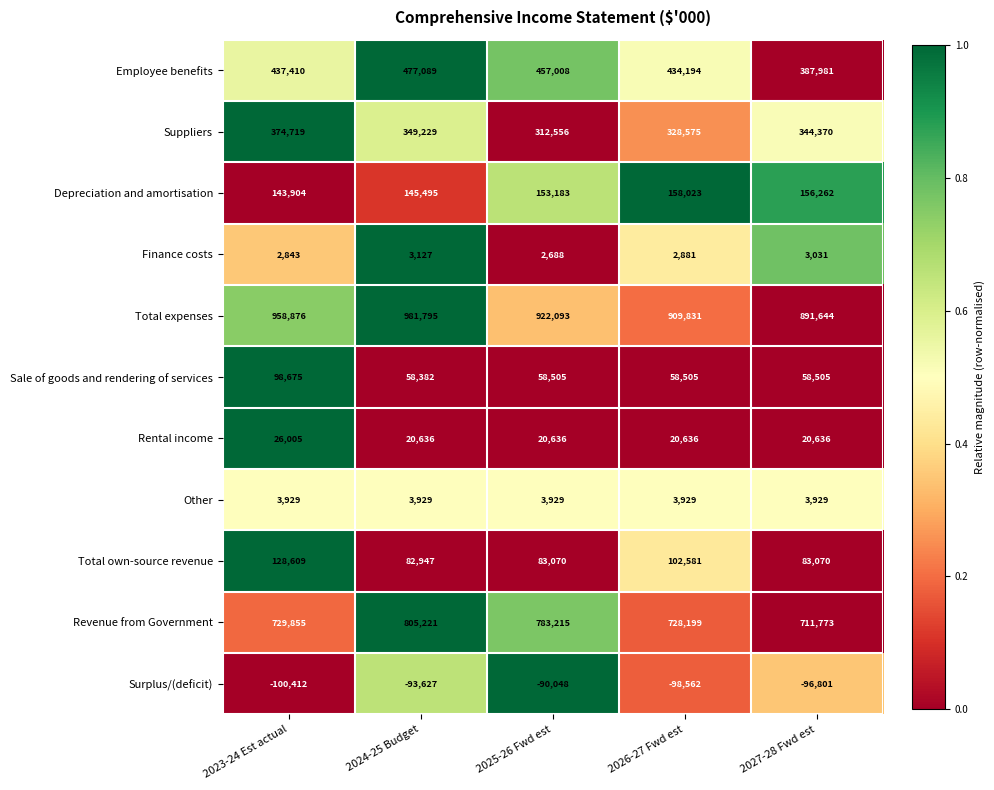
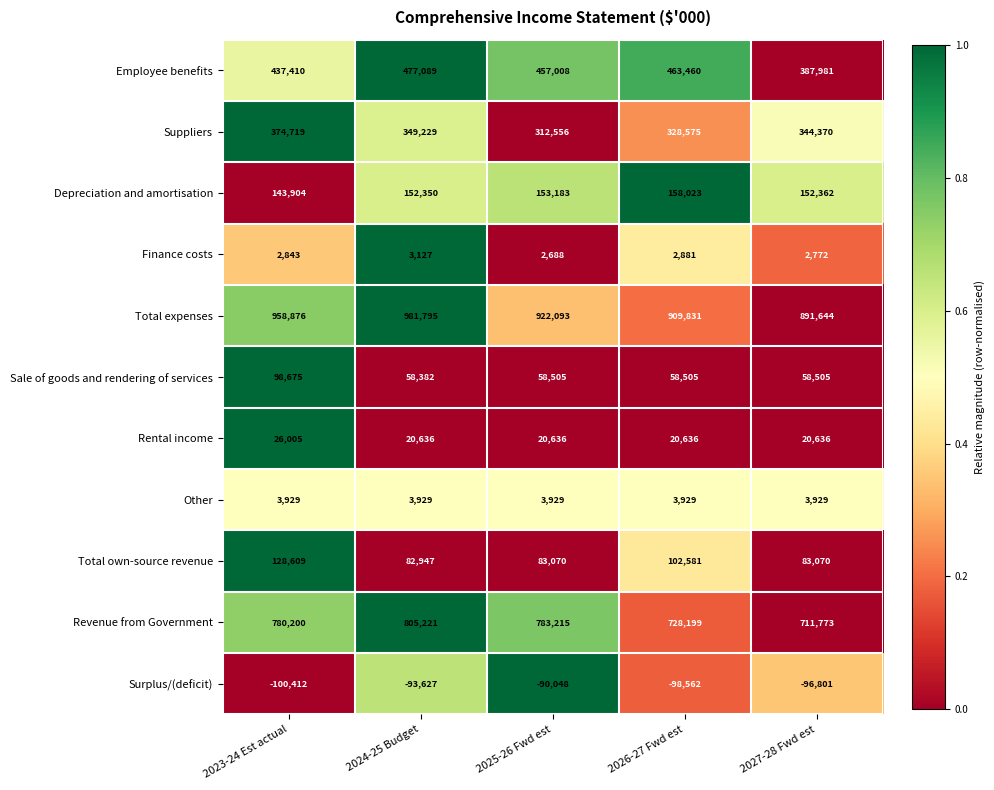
  {
    "Employee benefits": {
      "2023-24 Est actual": "437,410",
      "2024-25 Budget": "477,089",
      "2025-26 Fwd est": "457,008",
-     "2026-27 Fwd est": "434,194",
+     "2026-27 Fwd est": "463,460",
      "2027-28 Fwd est": "387,981"
    },
    "Suppliers": {
      "2023-24 Est actual": "374,719",
      "2024-25 Budget": "349,229",
      "2025-26 Fwd est": "312,556",
      "2026-27 Fwd est": "328,575",
      "2027-28 Fwd est": "344,370"
    },
    "Depreciation and amortisation": {
      "2023-24 Est actual": "143,904",
-     "2024-25 Budget": "145,495",
+     "2024-25 Budget": "152,350",
      "2025-26 Fwd est": "153,183",
      "2026-27 Fwd est": "158,023",
-     "2027-28 Fwd est": "156,262"
+     "2027-28 Fwd est": "152,362"
    },
    "Finance costs": {
      "2023-24 Est actual": "2,843",
      "2024-25 Budget": "3,127",
      "2025-26 Fwd est": "2,688",
      "2026-27 Fwd est": "2,881",
-     "2027-28 Fwd est": "3,031"
+     "2027-28 Fwd est": "2,772"
    },
    "Total expenses": {
      "2023-24 Est actual": "958,876",
      "2024-25 Budget": "981,795",
      "2025-26 Fwd est": "922,093",
      "2026-27 Fwd est": "909,831",
      "2027-28 Fwd est": "891,644"
    },
    "Sale of goods and rendering of services": {
      "2023-24 Est actual": "98,675",
      "2024-25 Budget": "58,382",
      "2025-26 Fwd est": "58,505",
      "2026-27 Fwd est": "58,505",
      "2027-28 Fwd est": "58,505"
    },
    "Rental income": {
      "2023-24 Est actual": "26,005",
      "2024-25 Budget": "20,636",
      "2025-26 Fwd est": "20,636",
      "2026-27 Fwd est": "20,636",
      "2027-28 Fwd est": "20,636"
    },
    "Other": {
      "2023-24 Est actual": "3,929",
      "2024-25 Budget": "3,929",
      "2025-26 Fwd est": "3,929",
      "2026-27 Fwd est": "3,929",
      "2027-28 Fwd est": "3,929"
    },
    "Total own-source revenue": {
      "2023-24 Est actual": "128,609",
      "2024-25 Budget": "82,947",
      "2025-26 Fwd est": "83,070",
      "2026-27 Fwd est": "102,581",
      "2027-28 Fwd est": "83,070"
    },
    "Revenue from Government": {
-     "2023-24 Est actual": "729,855",
+     "2023-24 Est actual": "780,200",
      "2024-25 Budget": "805,221",
      "2025-26 Fwd est": "783,215",
      "2026-27 Fwd est": "728,199",
      "2027-28 Fwd est": "711,773"
    },
    "Surplus/(deficit)": {
      "2023-24 Est actual": "-100,412",
      "2024-25 Budget": "-93,627",
      "2025-26 Fwd est": "-90,048",
      "2026-27 Fwd est": "-98,562",
      "2027-28 Fwd est": "-96,801"
    }
  }
